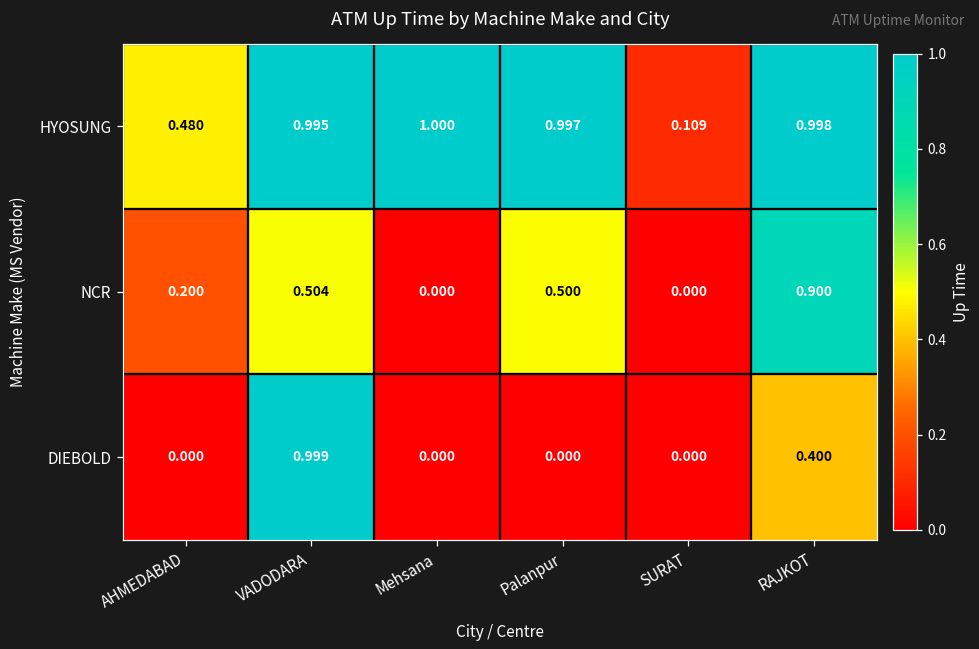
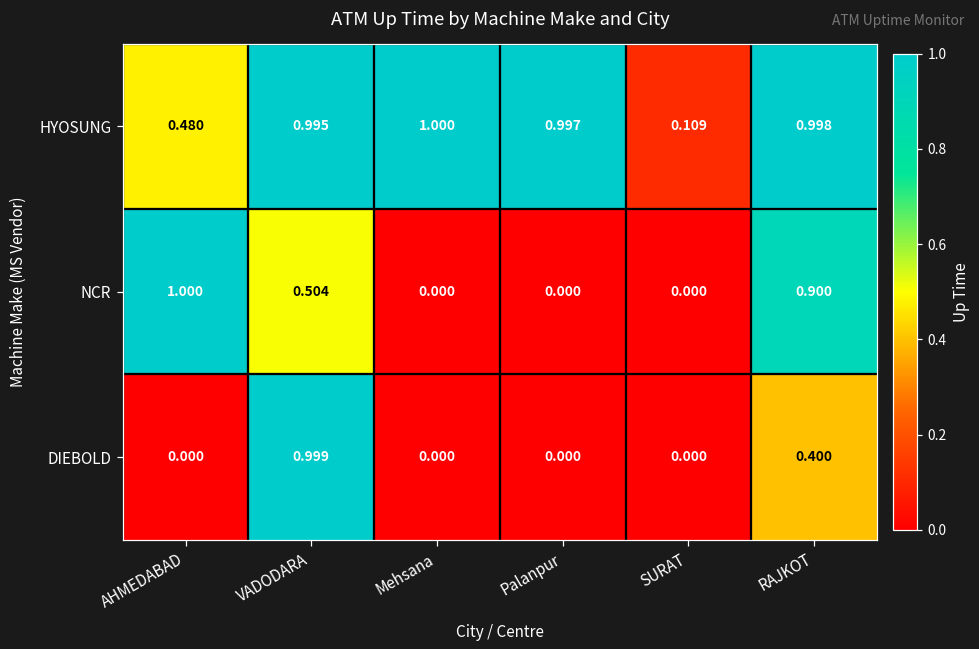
  {
    "HYOSUNG": {
      "AHMEDABAD": 0.480,
      "VADODARA": 0.995,
      "Mehsana": 1.000,
      "Palanpur": 0.997,
      "SURAT": 0.109,
      "RAJKOT": 0.998
    },
    "NCR": {
-     "AHMEDABAD": 0.200,
+     "AHMEDABAD": 1.000,
      "VADODARA": 0.504,
      "Mehsana": 0.000,
-     "Palanpur": 0.500,
+     "Palanpur": 0.000,
      "SURAT": 0.000,
      "RAJKOT": 0.900
    },
    "DIEBOLD": {
      "AHMEDABAD": 0.000,
      "VADODARA": 0.999,
      "Mehsana": 0.000,
      "Palanpur": 0.000,
      "SURAT": 0.000,
      "RAJKOT": 0.400
    }
  }
